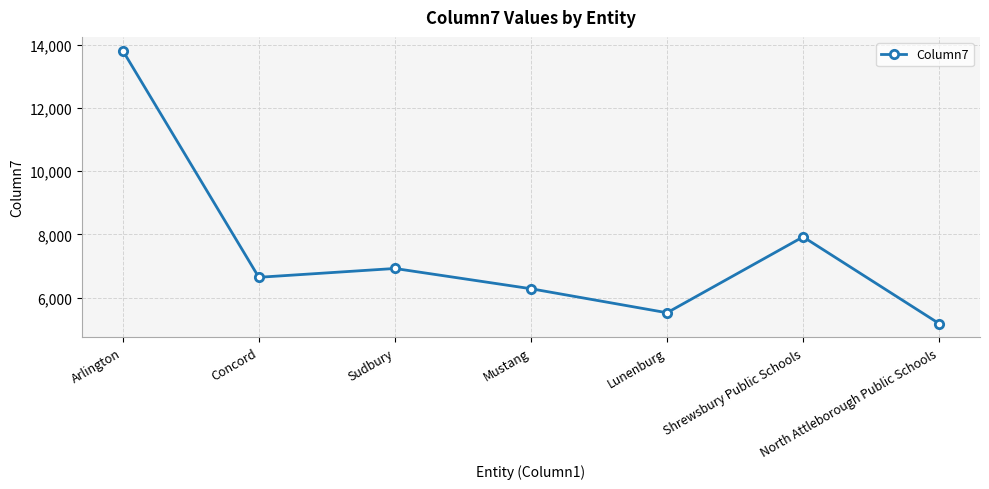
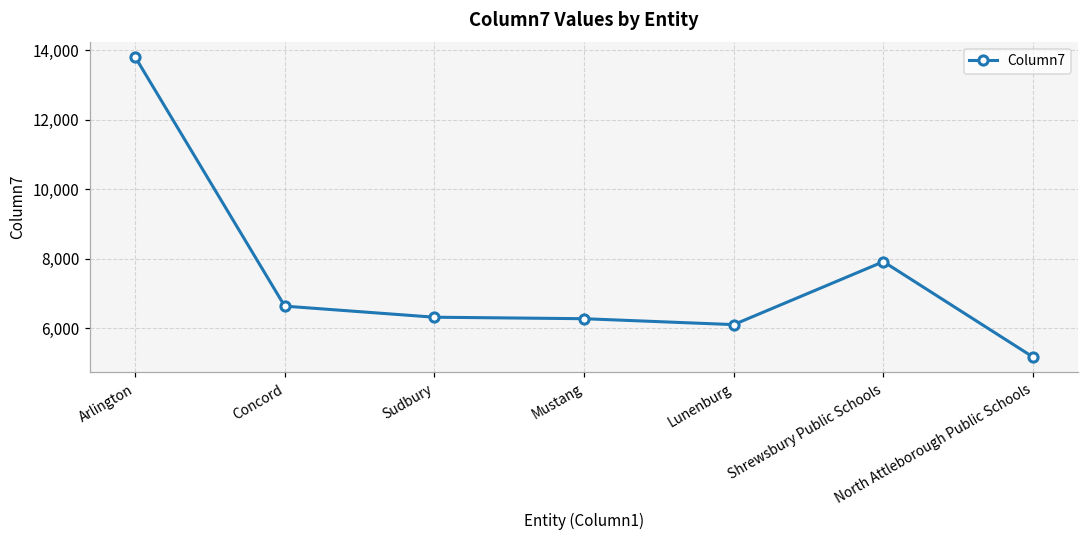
  {
    "Arlington": "13,800",
    "Concord": "6,600",
-   "Sudbury": "6,900",
+   "Sudbury": "6,300",
    "Mustang": "6,300",
-   "Lunenburg": "5,500",
+   "Lunenburg": "6,100",
    "Shrewsbury Public Schools": "7,900",
    "North Attleborough Public Schools": "5,200"
  }
